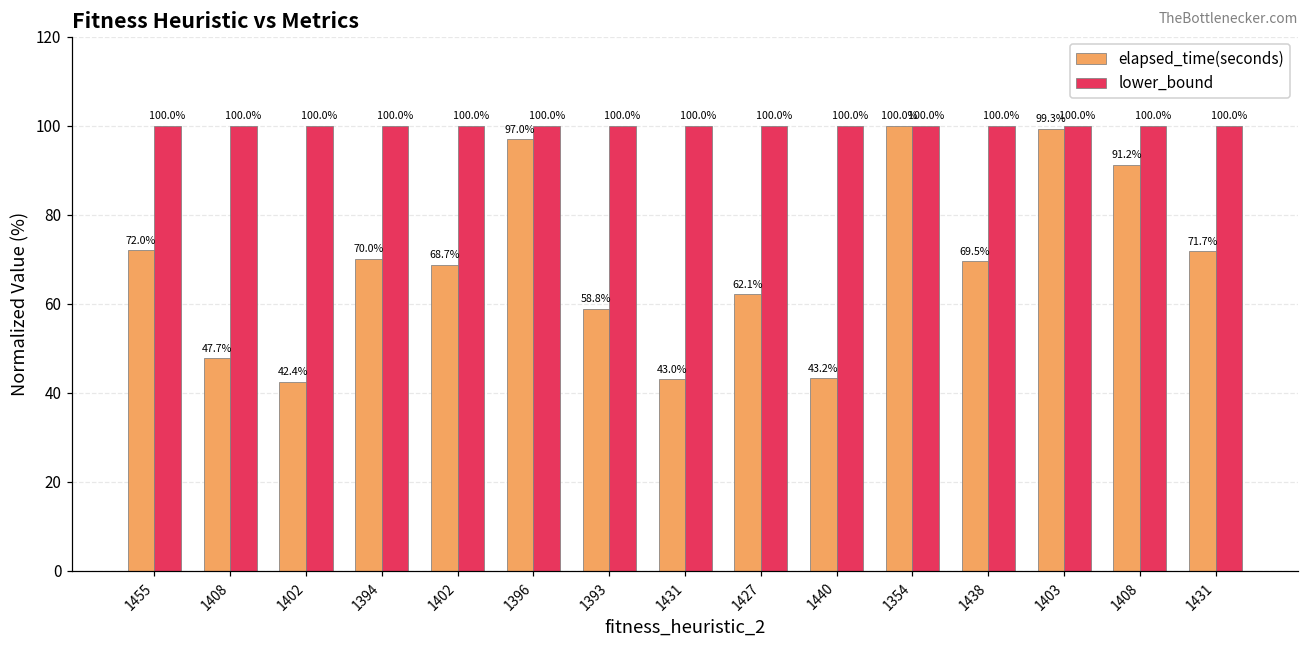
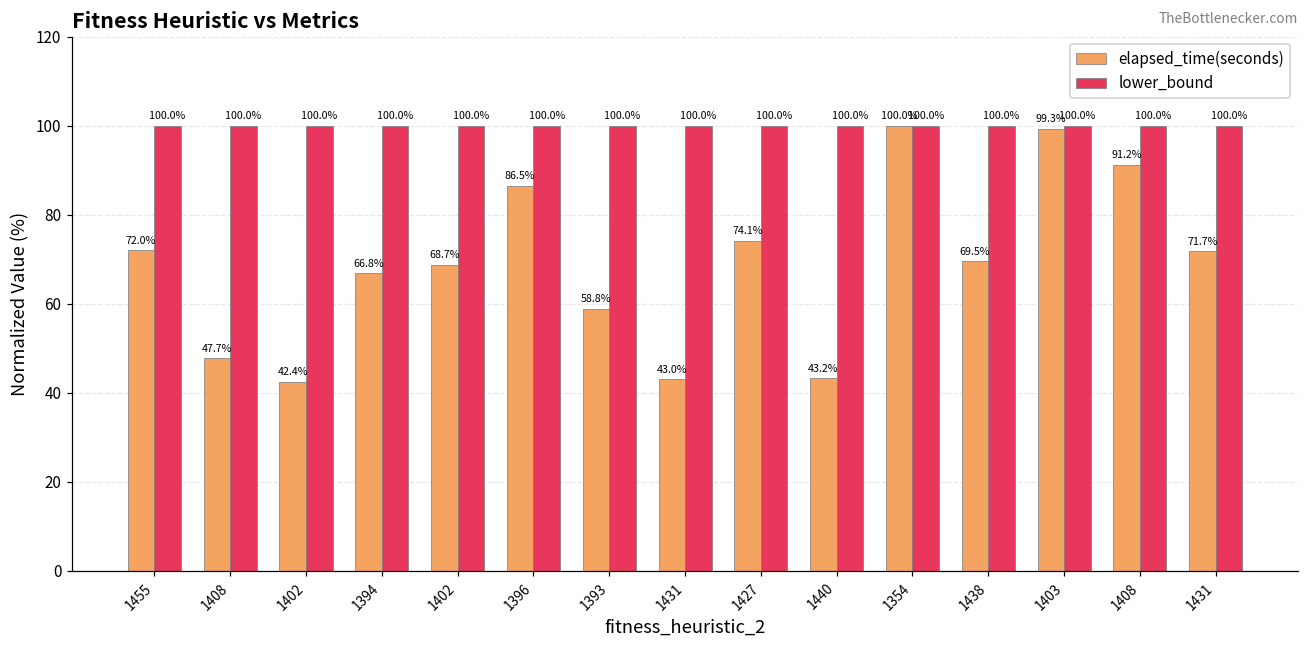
  {
    "elapsed_time(seconds)": {
      "1455": "72.0%",
-     "1394": "70.0%",
-     "1396": "97.0%",
+     "1394": "66.8%",
+     "1396": "86.5%",
      "1393": "58.8%",
-     "1427": "62.1%",
+     "1427": "74.1%",
      "1440": "43.2%",
      "1438": "69.5%"
    },
    "lower_bound": {
      "1455": "100.0%",
      "1394": "100.0%",
      "1396": "100.0%",
      "1393": "100.0%",
      "1427": "100.0%",
      "1440": "100.0%",
      "1438": "100.0%",
      "1403": "100.0%"
    }
  }
